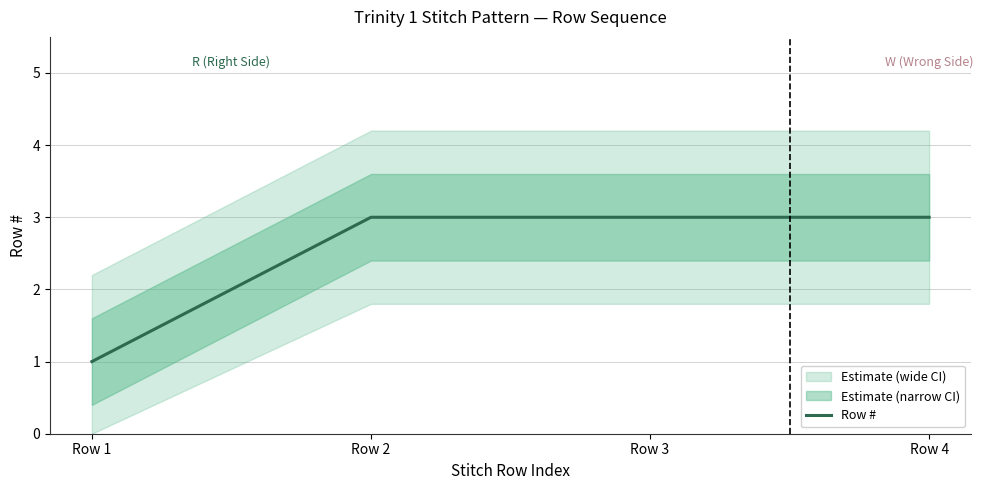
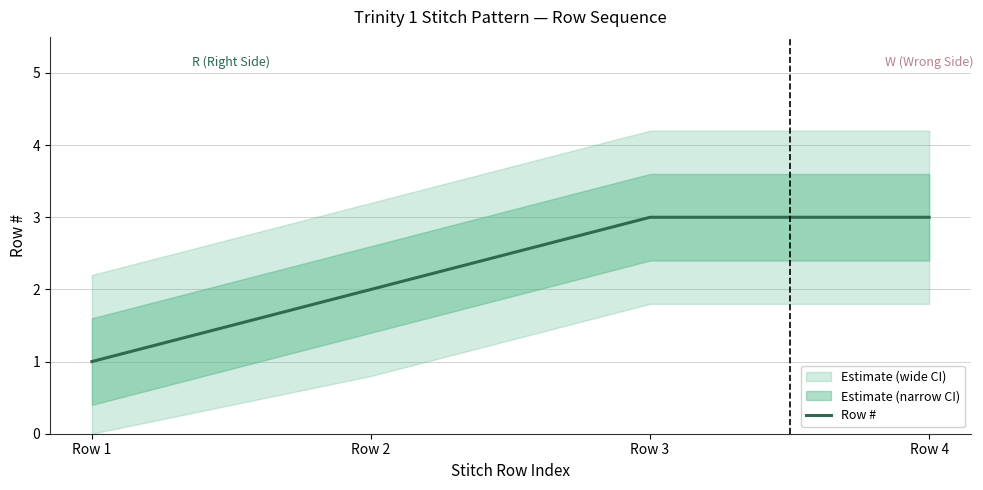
  {
    "Row #": {
      "Row 1": 1,
-     "Row 2": 3,
+     "Row 2": 2,
      "Row 3": 3,
      "Row 4": 3
    }
  }
